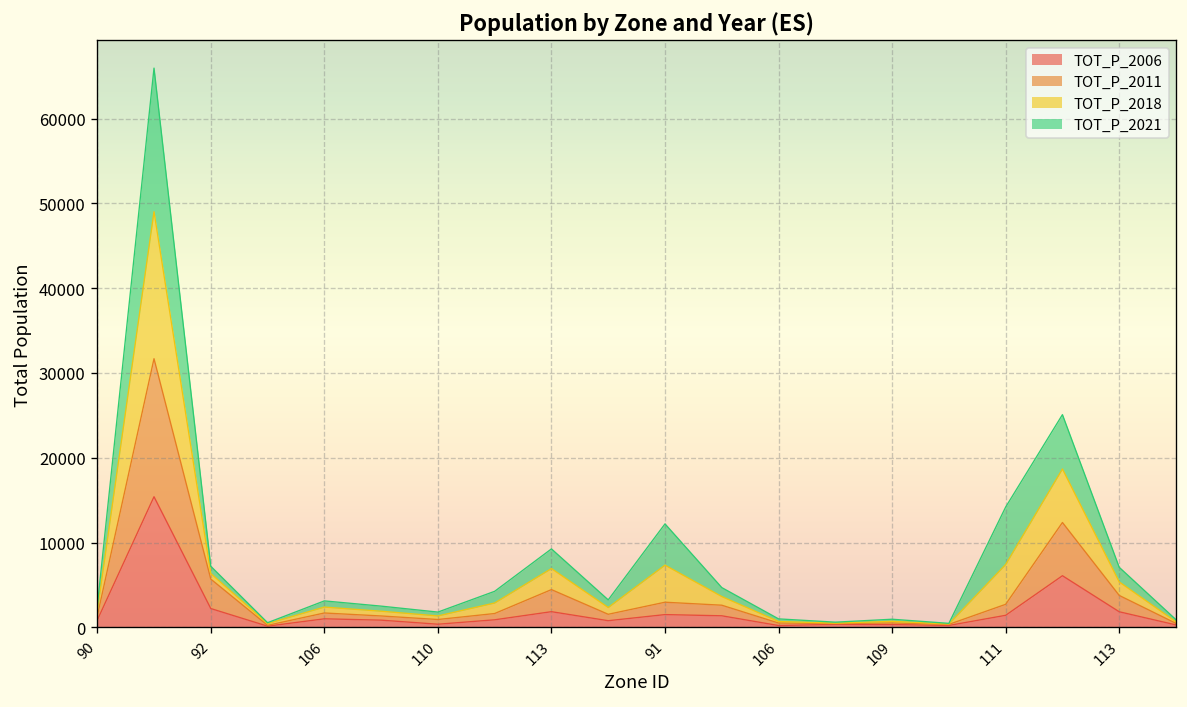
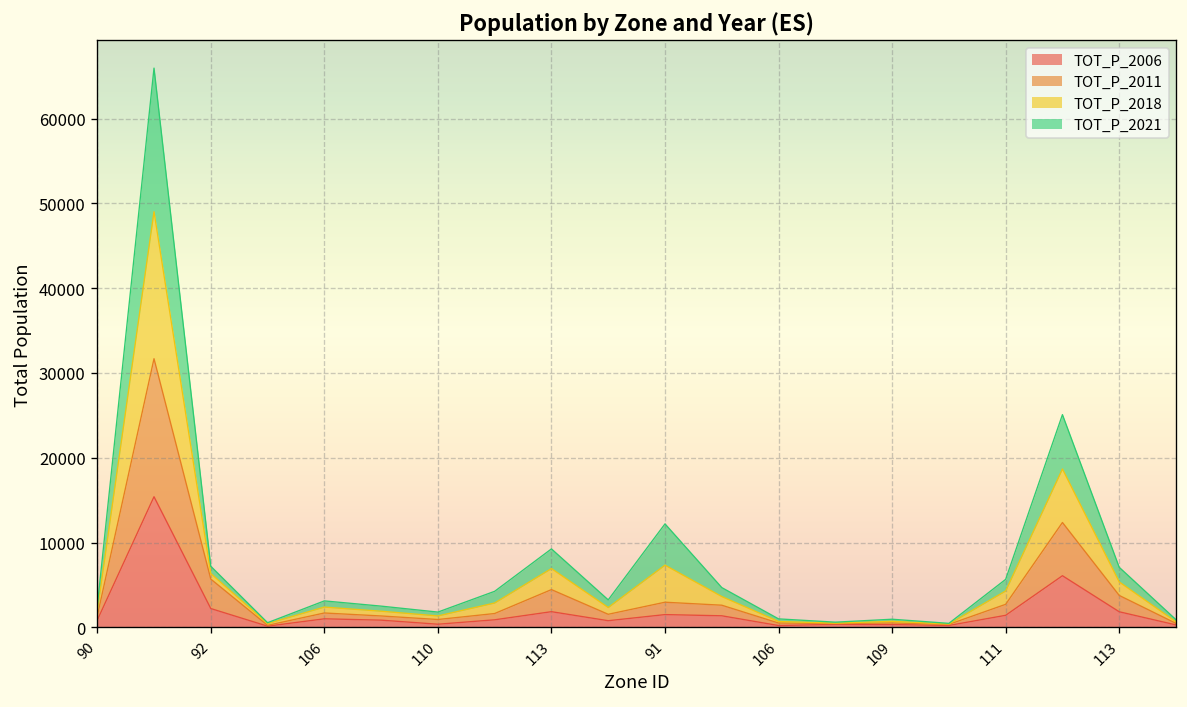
  {
    "TOT_P_2018": {
      "90": 1000,
      "92": 1000,
      "110": 0,
      "91": 4000,
-     "111": 5000
+     "111": 2000
    },
    "TOT_P_2021": {
      "90": 1000,
      "92": 1000,
      "110": 0,
      "91": 5000,
-     "111": 7000
+     "111": 1000
    }
  }
